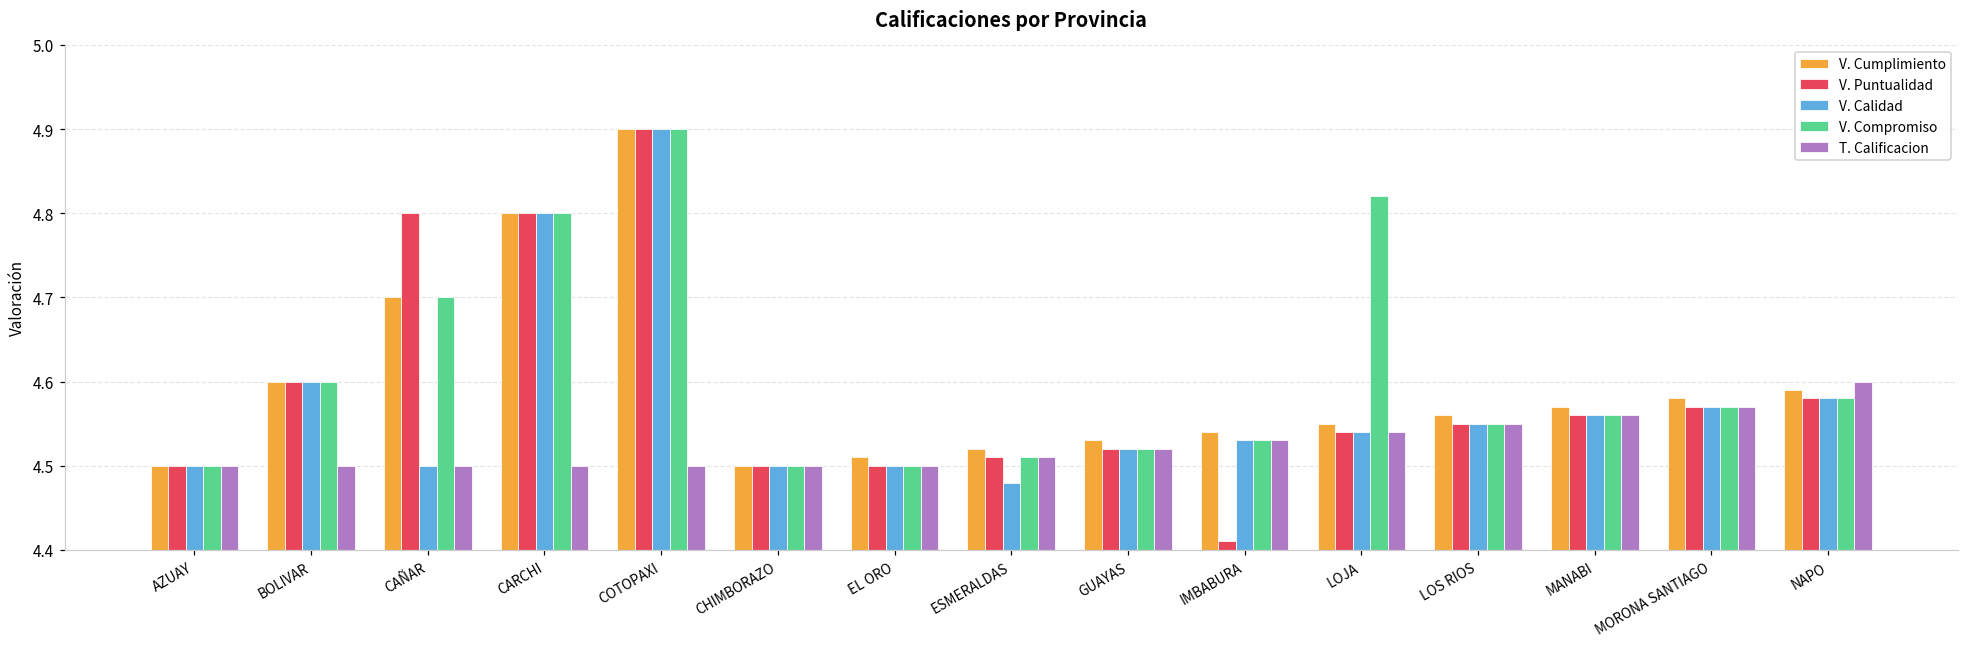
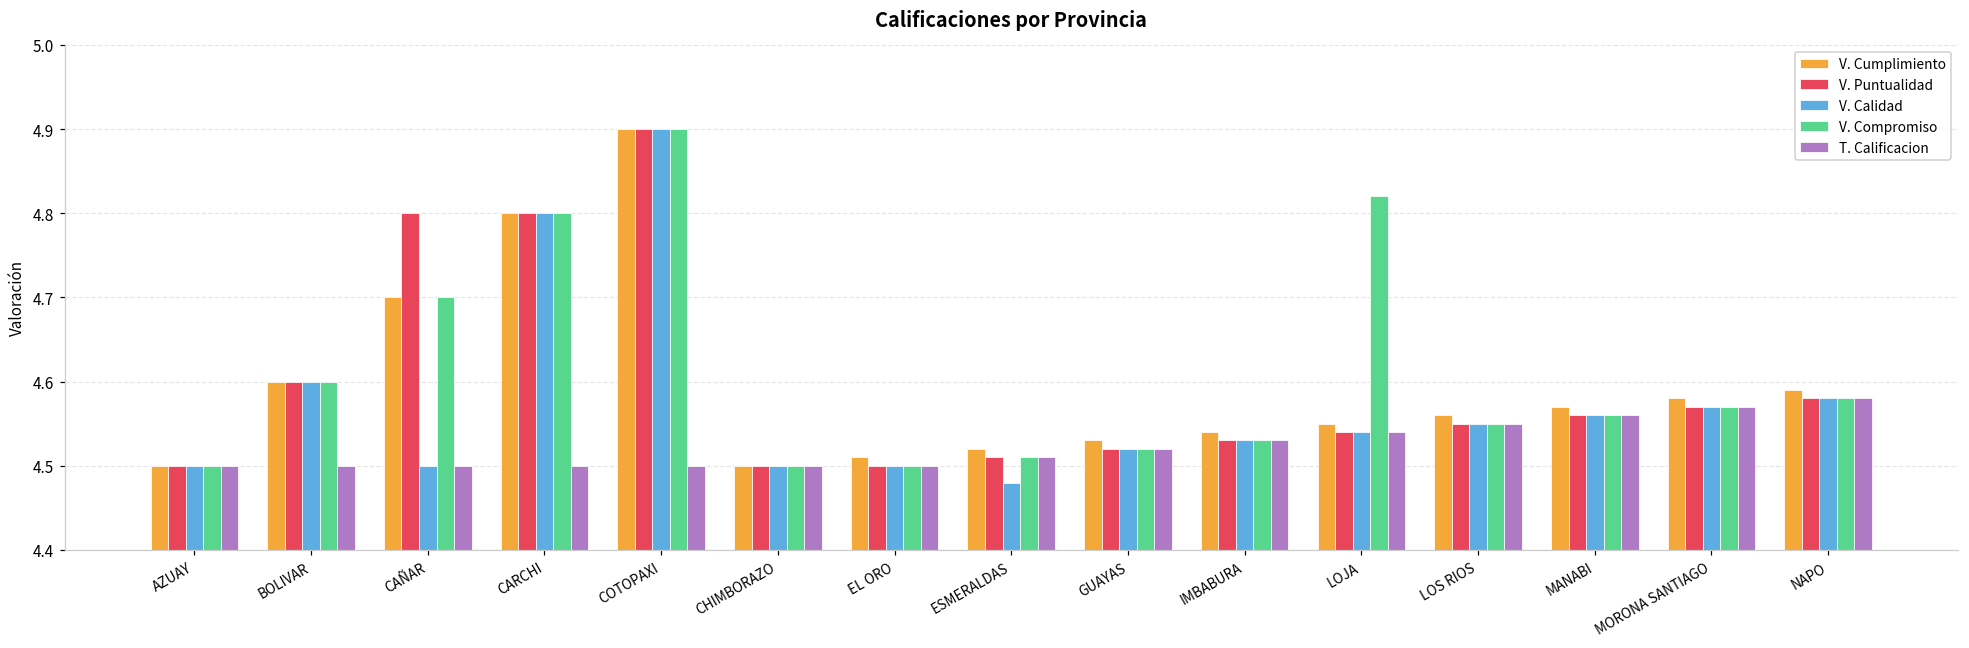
  {
    "V. Cumplimiento": {
      "AZUAY": 4.50,
      "BOLIVAR": 4.60,
      "CAÑAR": 4.70,
      "CARCHI": 4.80,
      "COTOPAXI": 4.90,
      "CHIMBORAZO": 4.50,
      "EL ORO": 4.51,
      "ESMERALDAS": 4.52,
      "GUAYAS": 4.53,
      "IMBABURA": 4.54,
      "LOJA": 4.55,
      "LOS RIOS": 4.56,
      "MANABI": 4.57,
      "MORONA SANTIAGO": 4.58,
      "NAPO": 4.59
    },
    "V. Puntualidad": {
      "AZUAY": 4.50,
      "BOLIVAR": 4.60,
      "CAÑAR": 4.80,
      "CARCHI": 4.80,
      "COTOPAXI": 4.90,
      "CHIMBORAZO": 4.50,
      "EL ORO": 4.50,
      "ESMERALDAS": 4.51,
      "GUAYAS": 4.52,
-     "IMBABURA": 4.41,
+     "IMBABURA": 4.53,
      "LOJA": 4.54,
      "LOS RIOS": 4.55,
      "MANABI": 4.56,
      "MORONA SANTIAGO": 4.57,
      "NAPO": 4.58
    },
    "V. Calidad": {
      "AZUAY": 4.50,
      "BOLIVAR": 4.60,
      "CAÑAR": 4.50,
      "CARCHI": 4.80,
      "COTOPAXI": 4.90,
      "CHIMBORAZO": 4.50,
      "EL ORO": 4.50,
      "ESMERALDAS": 4.48,
      "GUAYAS": 4.52,
      "IMBABURA": 4.53,
      "LOJA": 4.54,
      "LOS RIOS": 4.55,
      "MANABI": 4.56,
      "MORONA SANTIAGO": 4.57,
      "NAPO": 4.58
    },
    "V. Compromiso": {
      "AZUAY": 4.50,
      "BOLIVAR": 4.60,
      "CAÑAR": 4.70,
      "CARCHI": 4.80,
      "COTOPAXI": 4.90,
      "CHIMBORAZO": 4.50,
      "EL ORO": 4.50,
      "ESMERALDAS": 4.51,
      "GUAYAS": 4.52,
      "IMBABURA": 4.53,
      "LOJA": 4.82,
      "LOS RIOS": 4.55,
      "MANABI": 4.56,
      "MORONA SANTIAGO": 4.57,
      "NAPO": 4.58
    },
    "T. Calificacion": {
      "AZUAY": 4.50,
      "BOLIVAR": 4.50,
      "CAÑAR": 4.50,
      "CARCHI": 4.50,
      "COTOPAXI": 4.50,
      "CHIMBORAZO": 4.50,
      "EL ORO": 4.50,
      "ESMERALDAS": 4.51,
      "GUAYAS": 4.52,
      "IMBABURA": 4.53,
      "LOJA": 4.54,
      "LOS RIOS": 4.55,
      "MANABI": 4.56,
      "MORONA SANTIAGO": 4.57,
-     "NAPO": 4.60
+     "NAPO": 4.58
    }
  }
